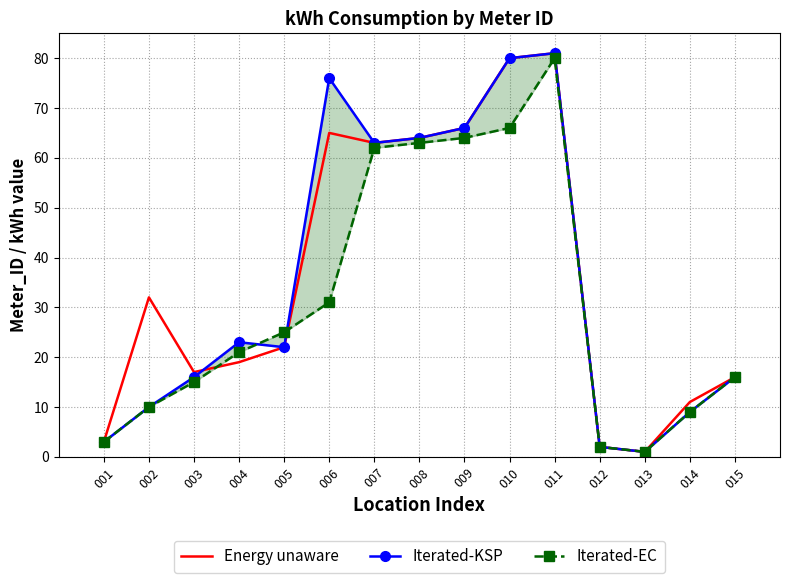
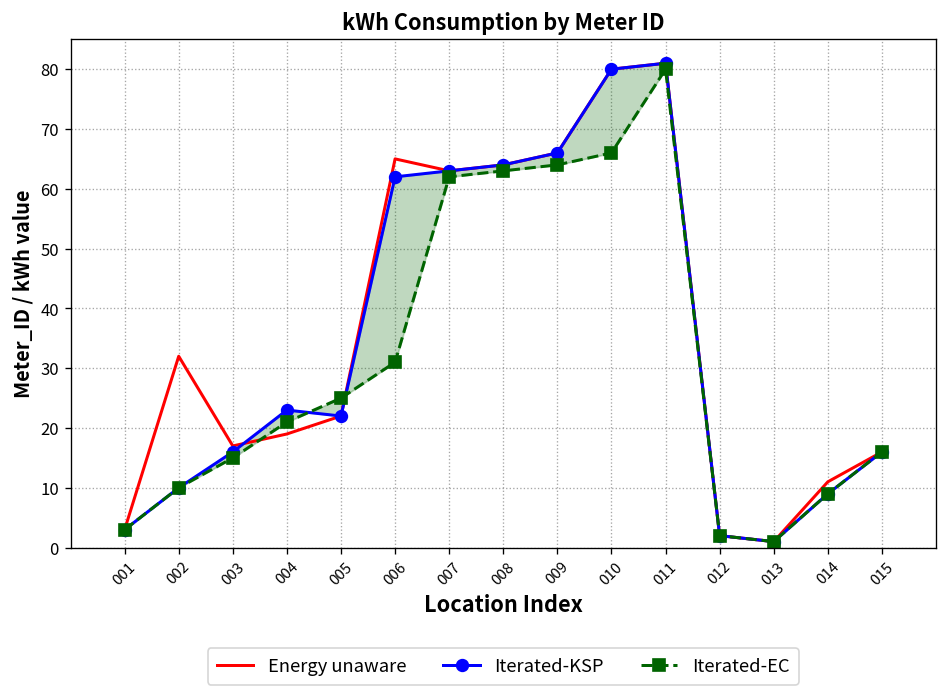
  {
    "Energy unaware": {
      "002": 32,
      "003": 17,
      "004": 19,
      "006": 65,
      "014": 11
    },
    "Iterated-KSP": {
-     "006": 76
+     "006": 62
    }
  }
